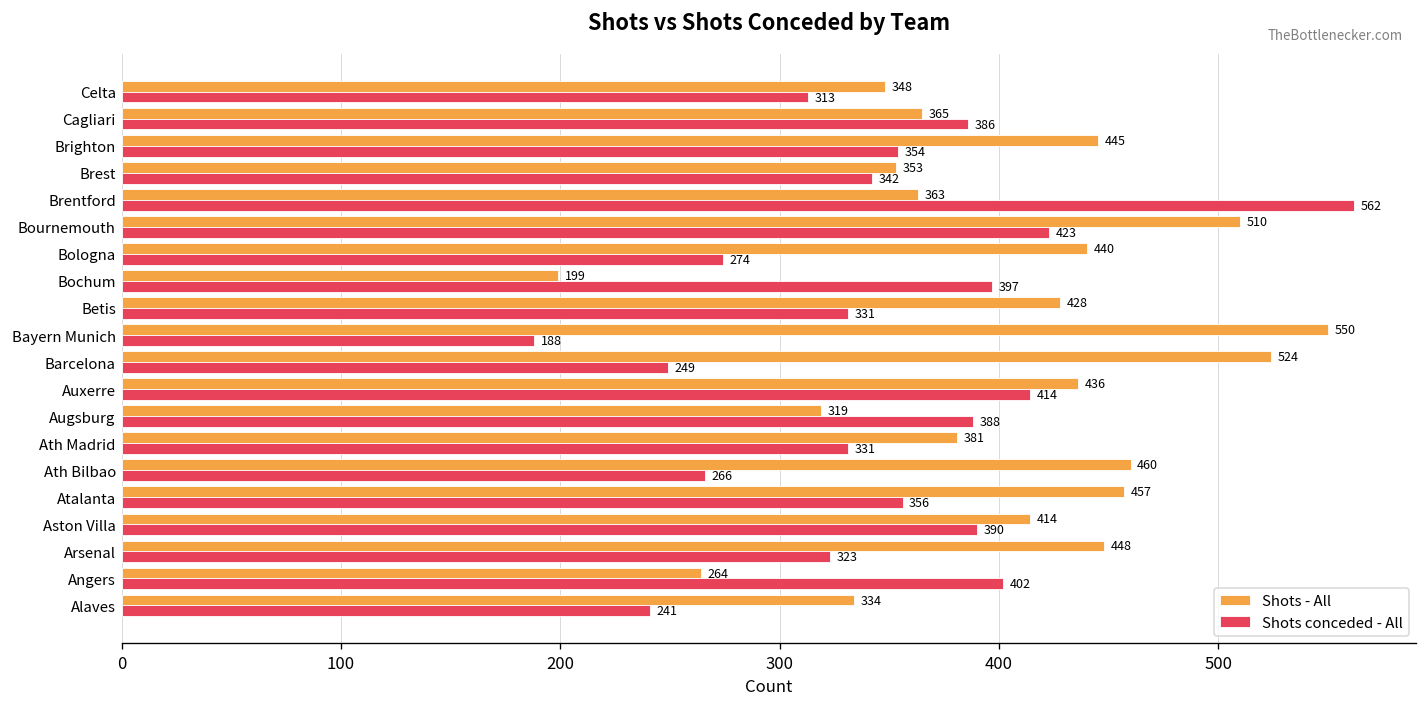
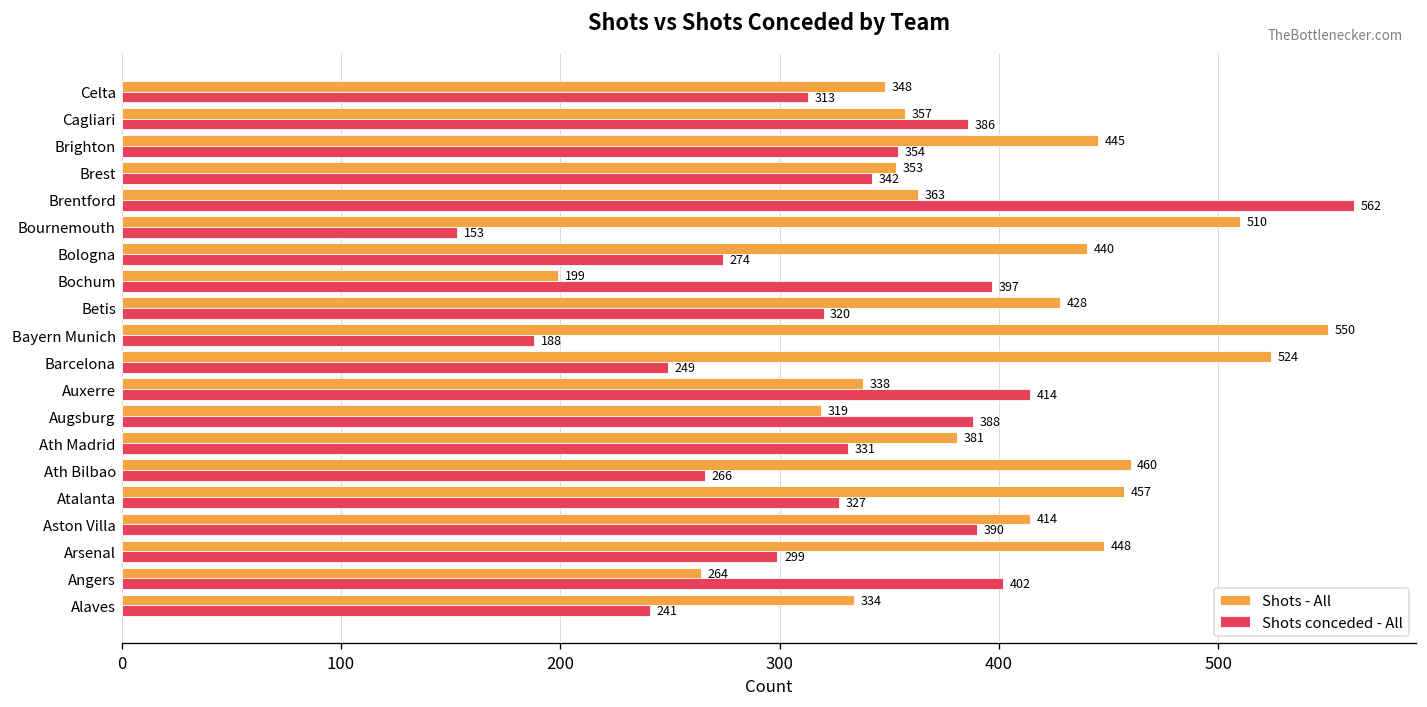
  {
    "Shots - All": {
      "Celta": 348,
-     "Cagliari": 365,
+     "Cagliari": 357,
      "Brighton": 445,
      "Brest": 353,
      "Brentford": 363,
      "Bournemouth": 510,
      "Bologna": 440,
      "Bochum": 199,
      "Betis": 428,
      "Bayern Munich": 550,
      "Barcelona": 524,
-     "Auxerre": 436,
+     "Auxerre": 338,
      "Augsburg": 319,
      "Ath Madrid": 381,
      "Ath Bilbao": 460,
      "Atalanta": 457,
      "Aston Villa": 414,
      "Arsenal": 448,
      "Angers": 264,
      "Alaves": 334
    },
    "Shots conceded - All": {
      "Celta": 313,
      "Cagliari": 386,
      "Brighton": 354,
      "Brest": 342,
      "Brentford": 562,
-     "Bournemouth": 423,
+     "Bournemouth": 153,
      "Bologna": 274,
      "Bochum": 397,
-     "Betis": 331,
+     "Betis": 320,
      "Bayern Munich": 188,
      "Barcelona": 249,
      "Auxerre": 414,
      "Augsburg": 388,
      "Ath Madrid": 331,
      "Ath Bilbao": 266,
-     "Atalanta": 356,
+     "Atalanta": 327,
      "Aston Villa": 390,
-     "Arsenal": 323,
+     "Arsenal": 299,
      "Angers": 402,
      "Alaves": 241
    }
  }
